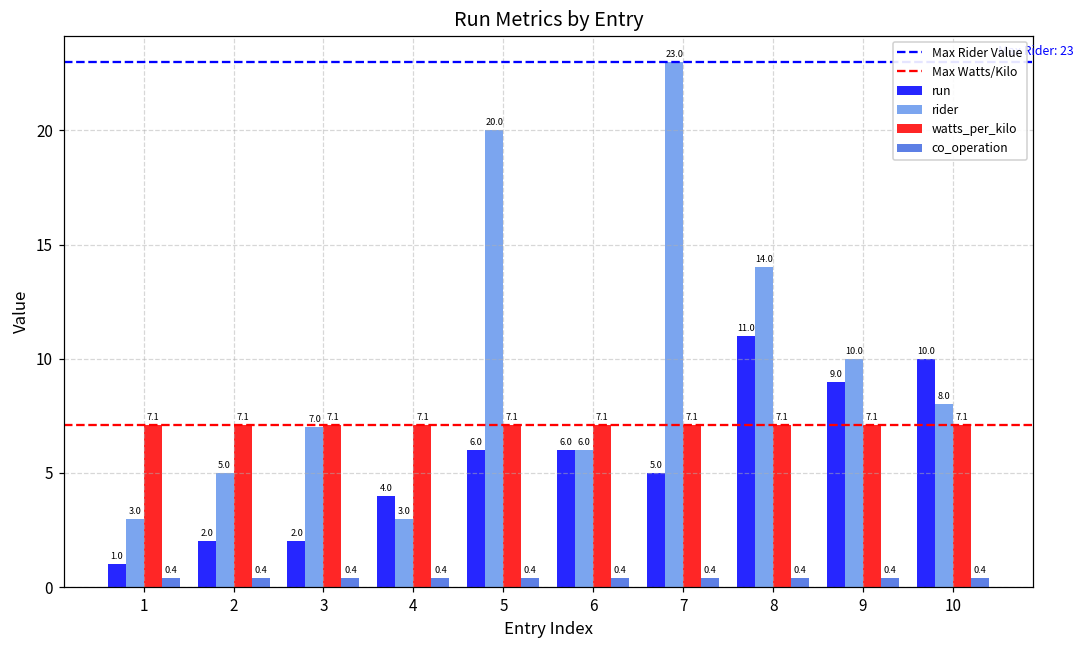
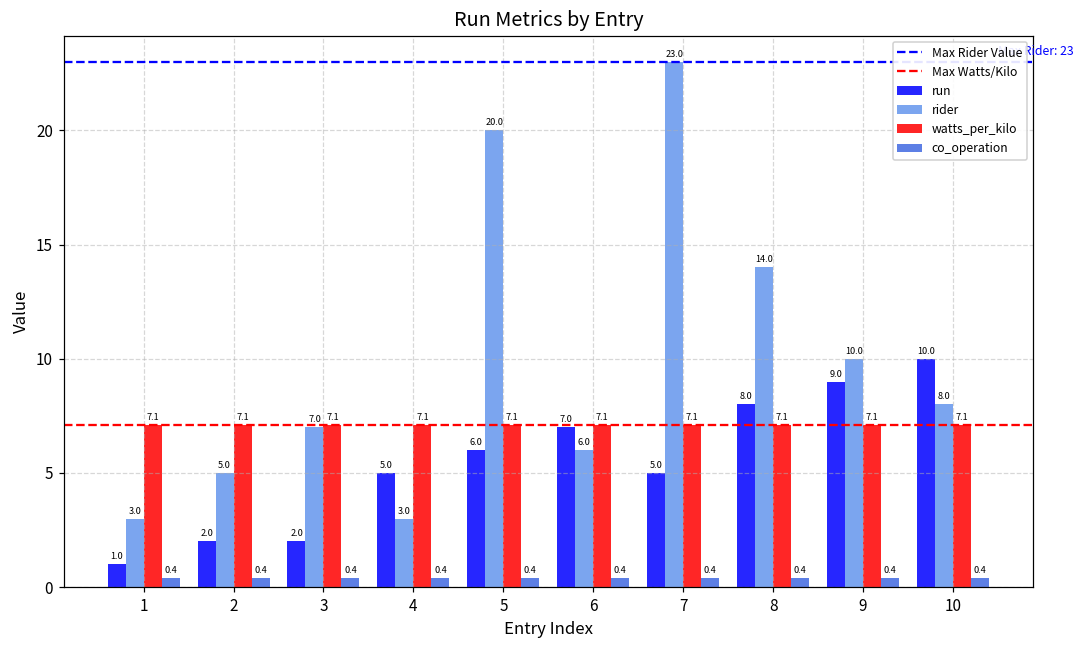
  {
    "run": {
      "1": 1.0,
      "2": 2.0,
      "3": 2.0,
-     "4": 4.0,
+     "4": 5.0,
      "5": 6.0,
-     "6": 6.0,
+     "6": 7.0,
      "7": 5.0,
-     "8": 11.0,
+     "8": 8.0,
      "9": 9.0,
      "10": 10.0
    },
    "watts_per_kilo": {
      "1": 7.1,
      "2": 7.1,
      "3": 7.1,
      "4": 7.1,
      "5": 7.1,
      "6": 7.1,
      "7": 7.1,
      "8": 7.1,
      "9": 7.1,
      "10": 7.1
    }
  }
